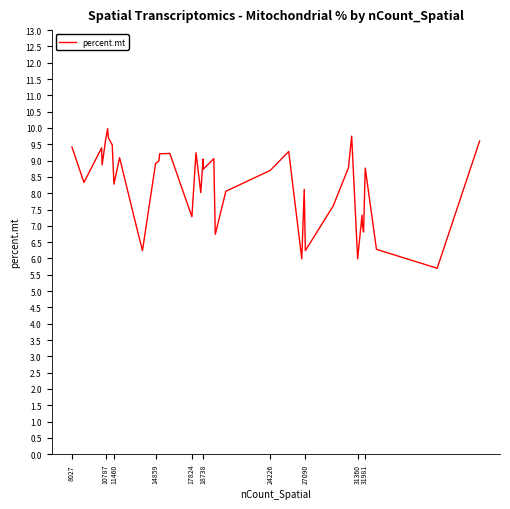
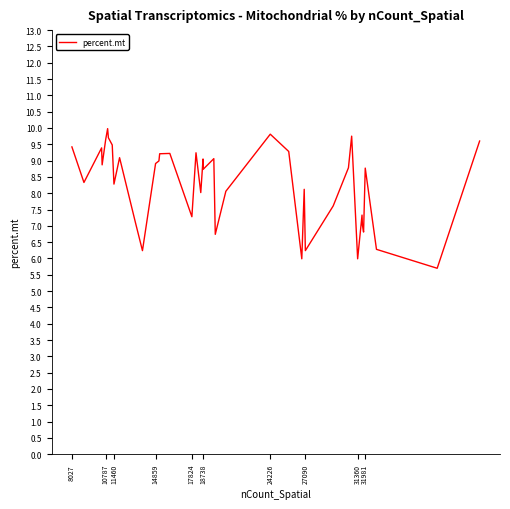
  {
    "8027": 9.4,
    "10787": 9.7,
    "11460": 8.3,
    "14859": 8.9,
    "17824": 7.3,
    "18738": 8.7,
-   "24226": 8.7,
+   "24226": 9.8,
    "27090": 6.2,
    "31360": 6.0,
    "31981": 8.8
  }
